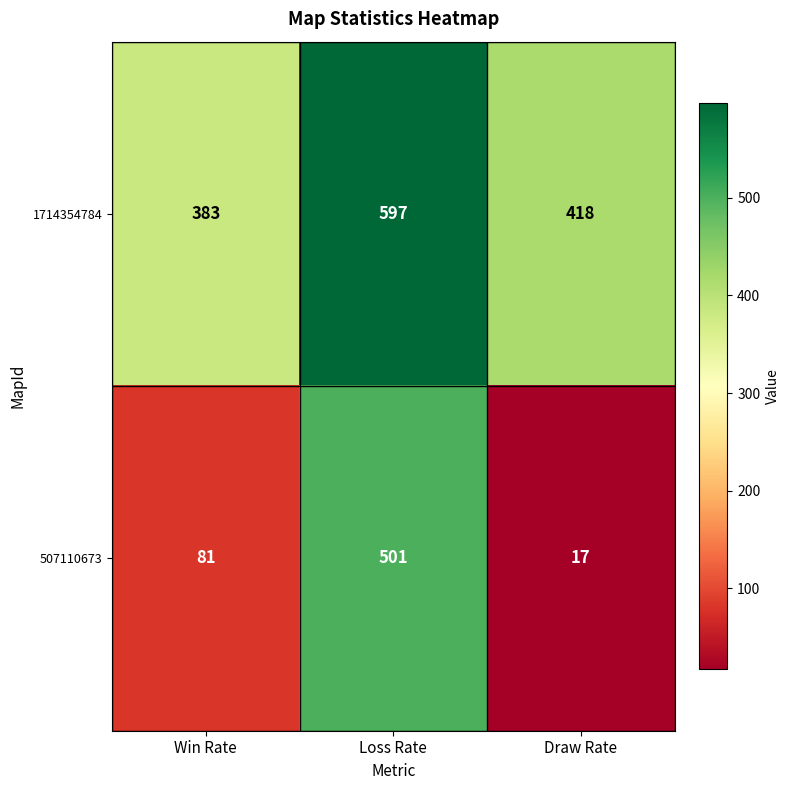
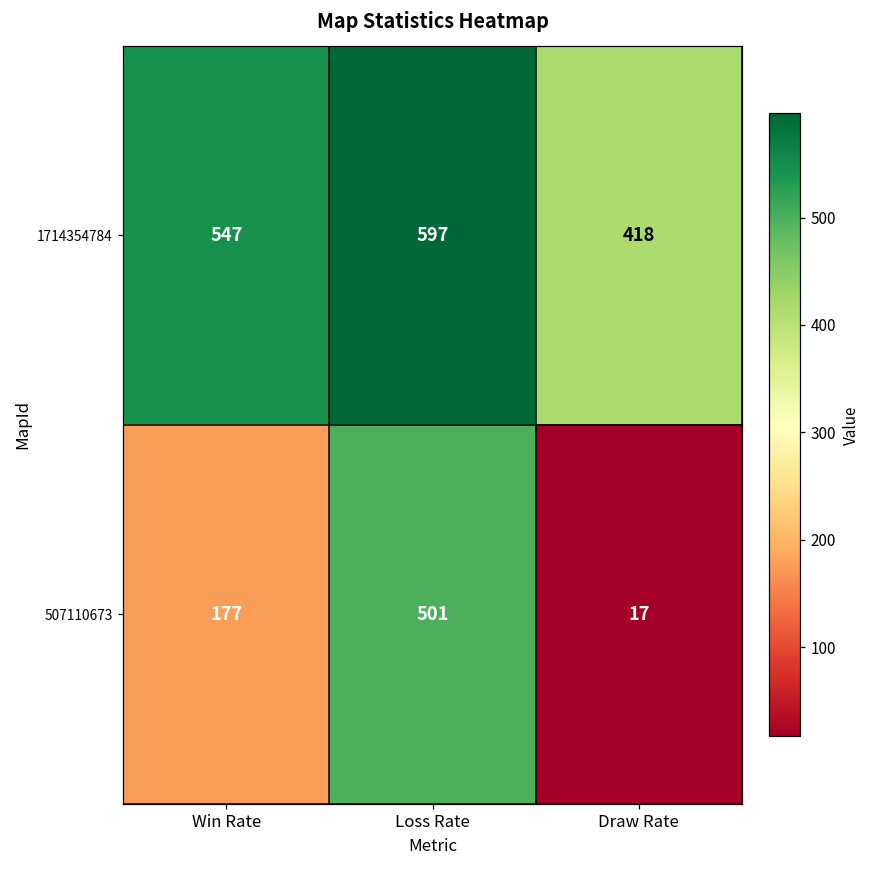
  {
    "1714354784": {
-     "Win Rate": 383,
+     "Win Rate": 547,
      "Loss Rate": 597,
      "Draw Rate": 418
    },
    "507110673": {
-     "Win Rate": 81,
+     "Win Rate": 177,
      "Loss Rate": 501,
      "Draw Rate": 17
    }
  }
